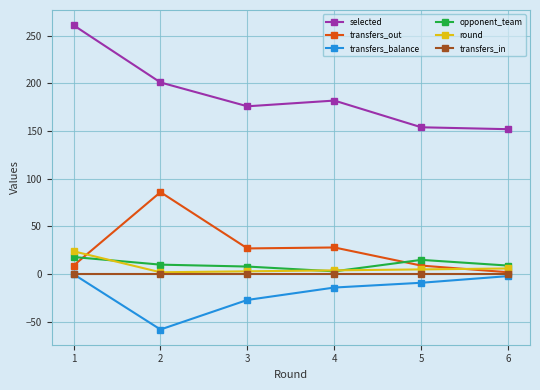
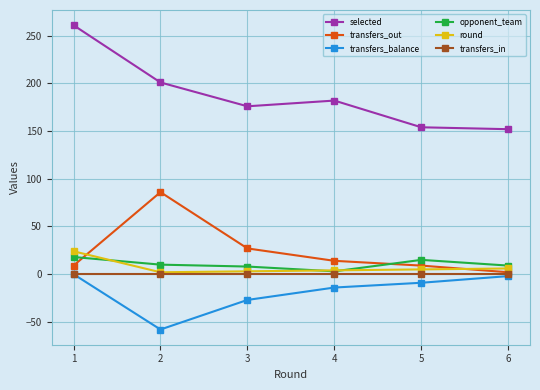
  {
    "selected": {
      "1": 260,
      "2": 200,
      "3": 180,
      "4": 180,
      "5": 150,
      "6": 150
    },
    "transfers_out": {
      "1": 10,
      "2": 90,
      "3": 30,
-     "4": 30,
+     "4": 10,
      "5": 10
    },
    "transfers_balance": {
      "2": -60,
      "3": -30,
      "4": -10,
      "5": -10
    },
    "opponent_team": {
      "1": 20,
      "2": 10,
      "3": 10,
      "5": 20,
      "6": 10
    },
    "round": {
      "1": 20,
      "3": 0,
      "5": 10,
      "6": 10
    },
    "transfers_in": {
      "3": 0,
      "4": 0,
      "5": 0
    }
  }
